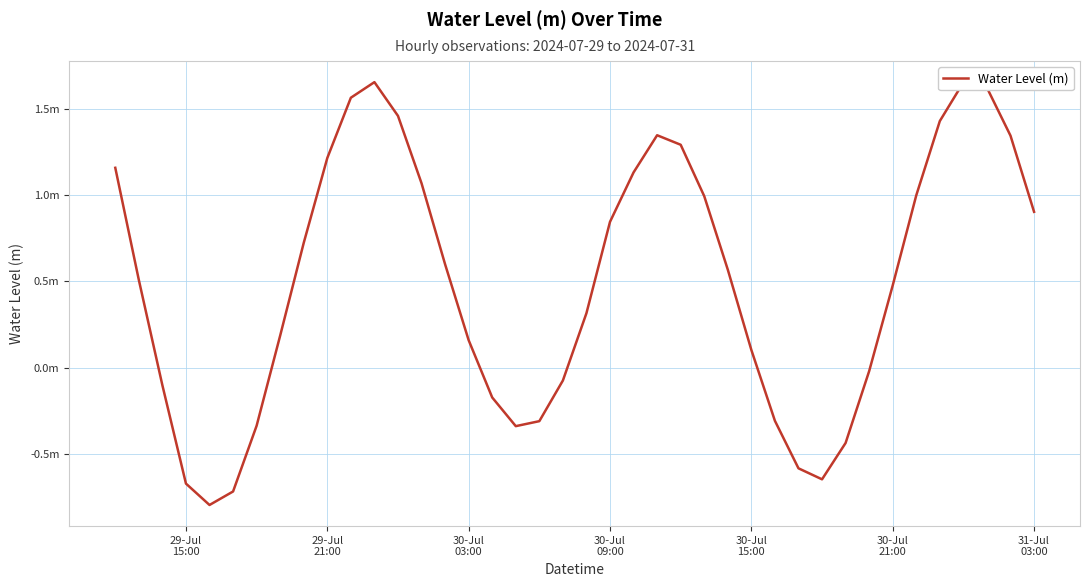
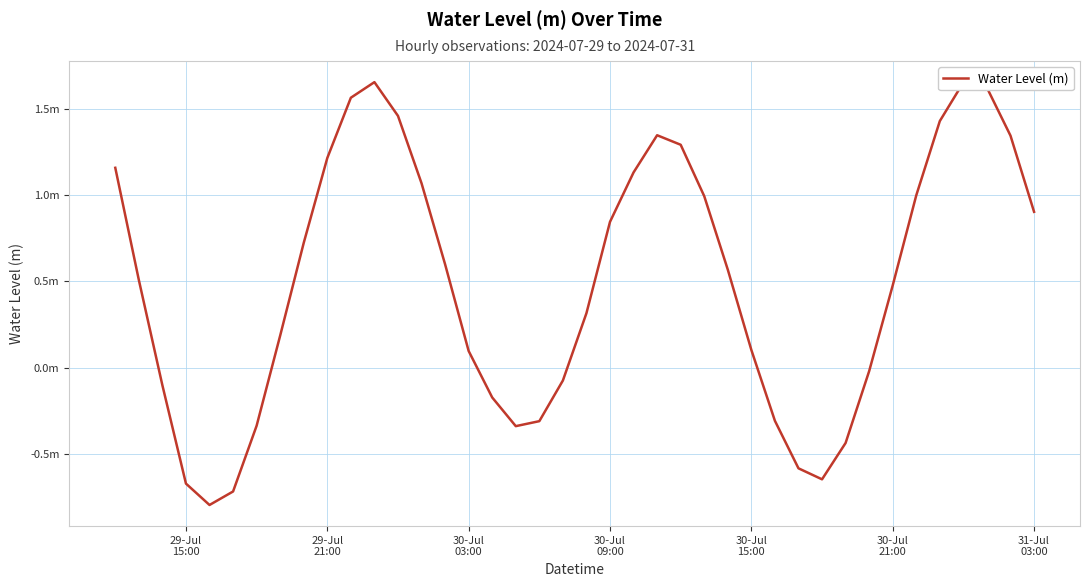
  {
    "29-Jul 15:00": "-0.67m",
    "29-Jul 21:00": "1.22m",
-   "30-Jul 03:00": "0.16m",
+   "30-Jul 03:00": "0.10m",
    "30-Jul 09:00": "0.85m",
    "30-Jul 15:00": "0.10m",
    "30-Jul 21:00": "0.48m",
    "31-Jul 03:00": "0.90m"
  }
